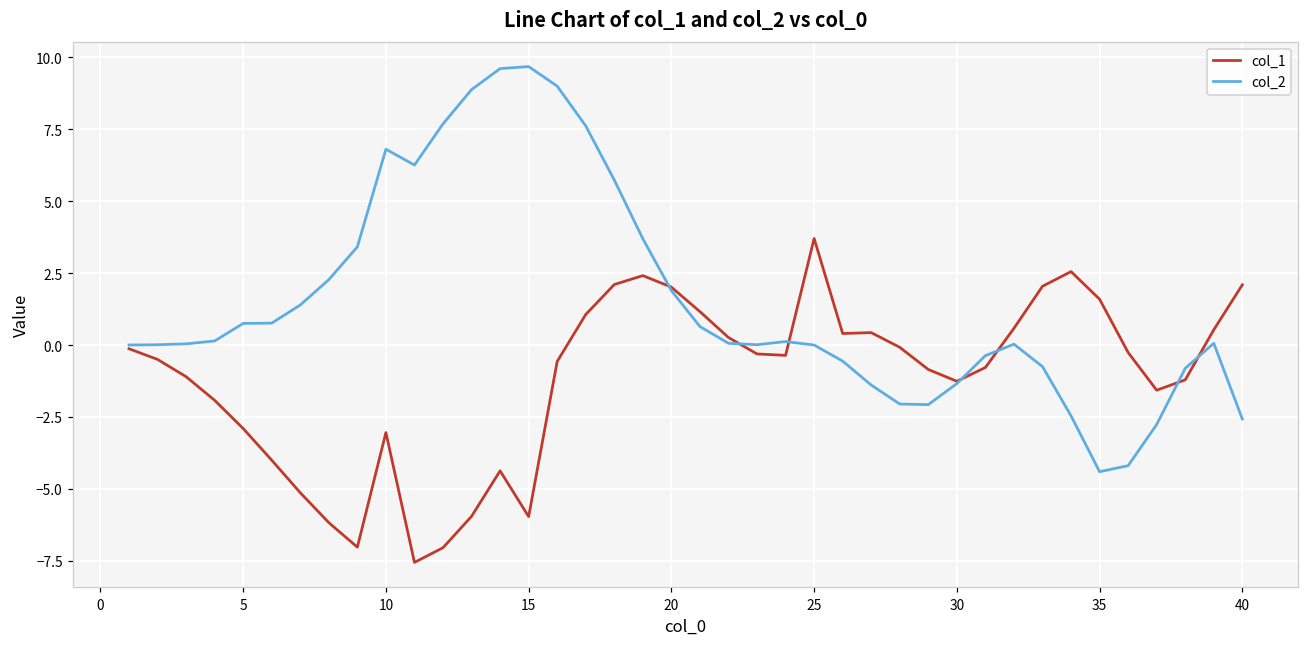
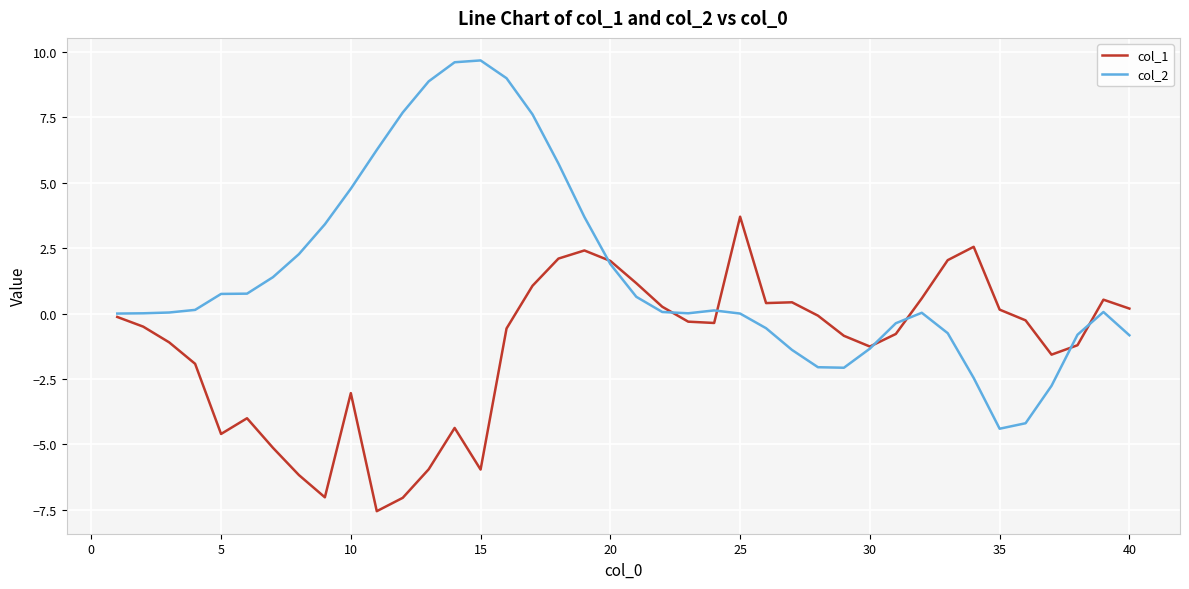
  {
    "col_1": {
-     "5": -2.9,
+     "5": -4.6,
      "10": -3.0,
      "15": -6.0,
      "20": 2.0,
      "25": 3.7,
-     "35": 1.6,
-     "40": 2.1
+     "35": 0.2,
+     "40": 0.2
    },
    "col_2": {
      "5": 0.8,
-     "10": 6.8,
+     "10": 4.8,
      "15": 9.7,
      "20": 1.9,
      "25": 0.0,
      "35": -4.4,
-     "40": -2.6
+     "40": -0.8
    }
  }
